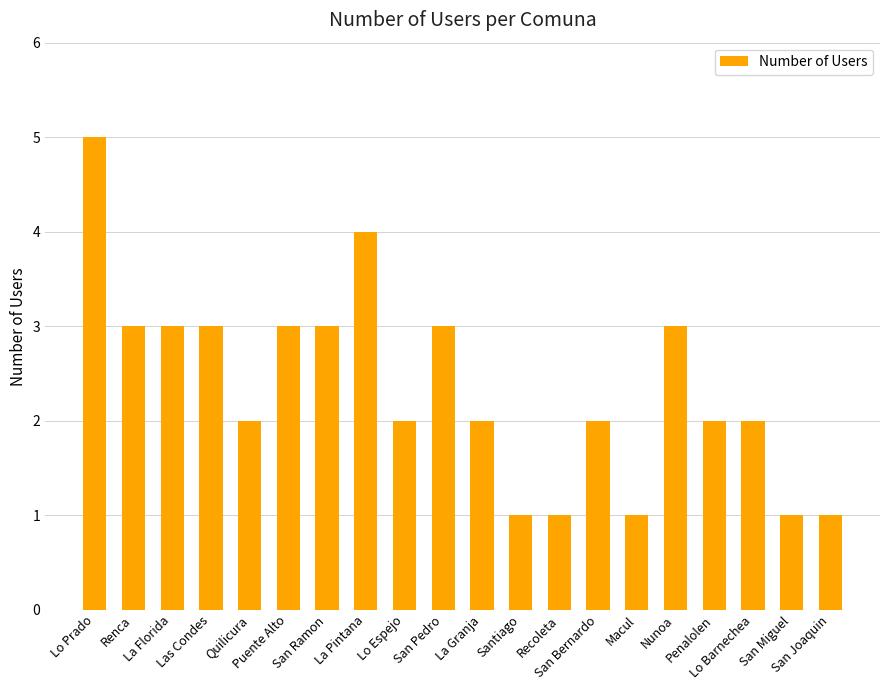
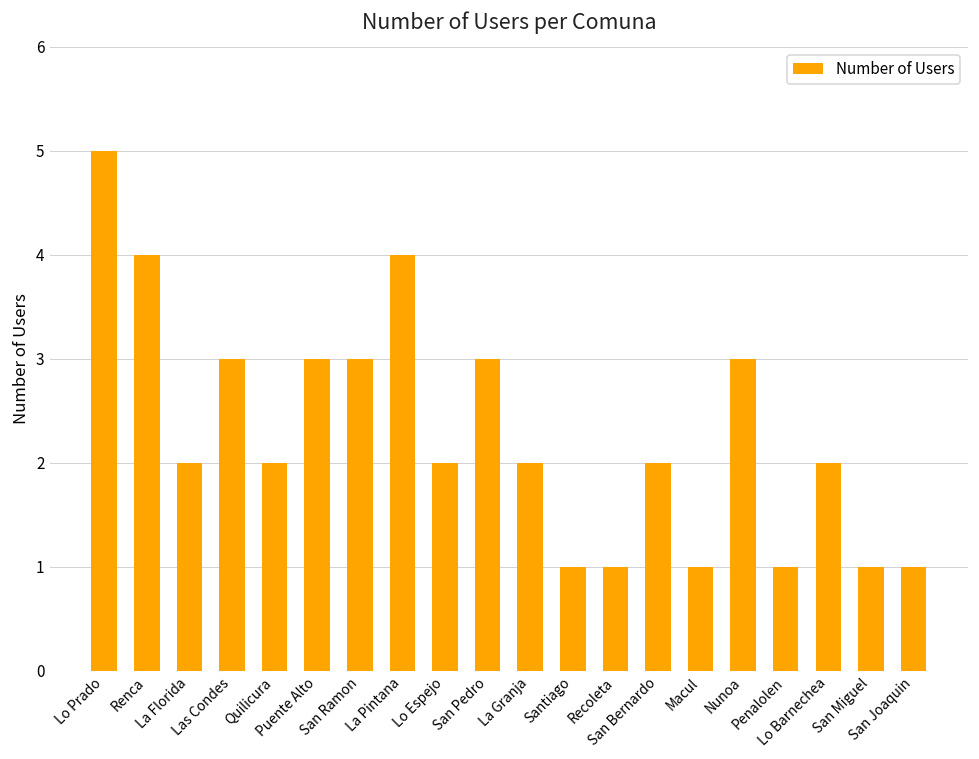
  {
    "Lo Prado": 5,
-   "Renca": 3,
-   "La Florida": 3,
+   "Renca": 4,
+   "La Florida": 2,
    "Las Condes": 3,
    "Quilicura": 2,
    "Puente Alto": 3,
    "San Ramon": 3,
    "La Pintana": 4,
    "Lo Espejo": 2,
    "San Pedro": 3,
    "La Granja": 2,
    "Santiago": 1,
    "Recoleta": 1,
    "San Bernardo": 2,
    "Macul": 1,
    "Nunoa": 3,
-   "Penalolen": 2,
+   "Penalolen": 1,
    "Lo Barnechea": 2,
    "San Miguel": 1,
    "San Joaquin": 1
  }
